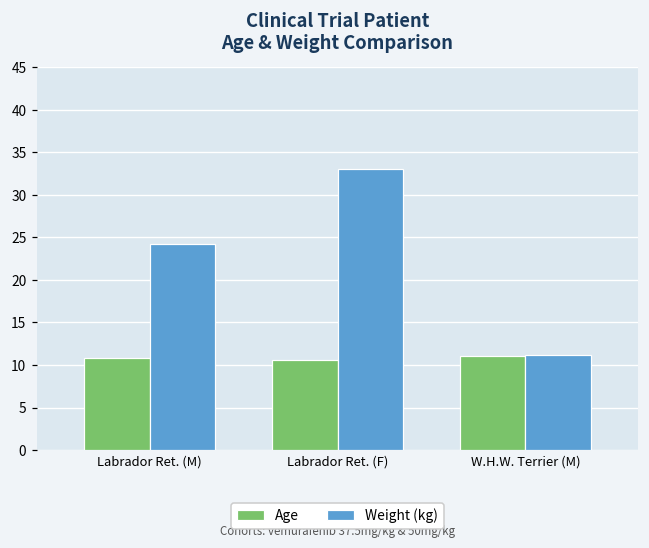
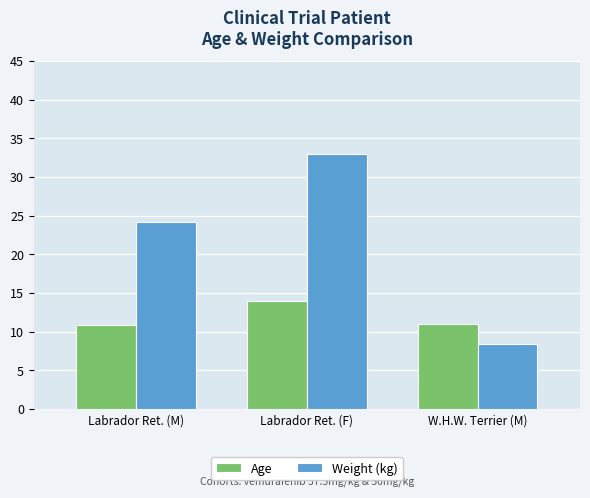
  {
    "Age": {
      "Labrador Ret. (M)": 11,
-     "Labrador Ret. (F)": 11,
+     "Labrador Ret. (F)": 14,
      "W.H.W. Terrier (M)": 11
    },
    "Weight (kg)": {
      "Labrador Ret. (M)": 24,
      "Labrador Ret. (F)": 33,
-     "W.H.W. Terrier (M)": 11
+     "W.H.W. Terrier (M)": 8
    }
  }
